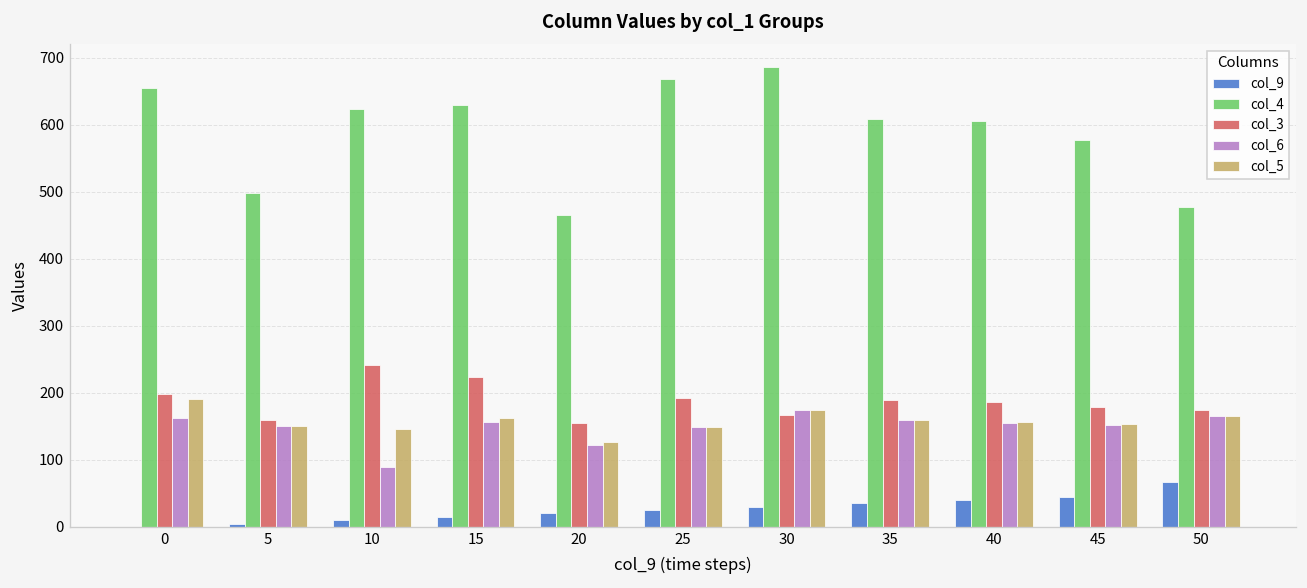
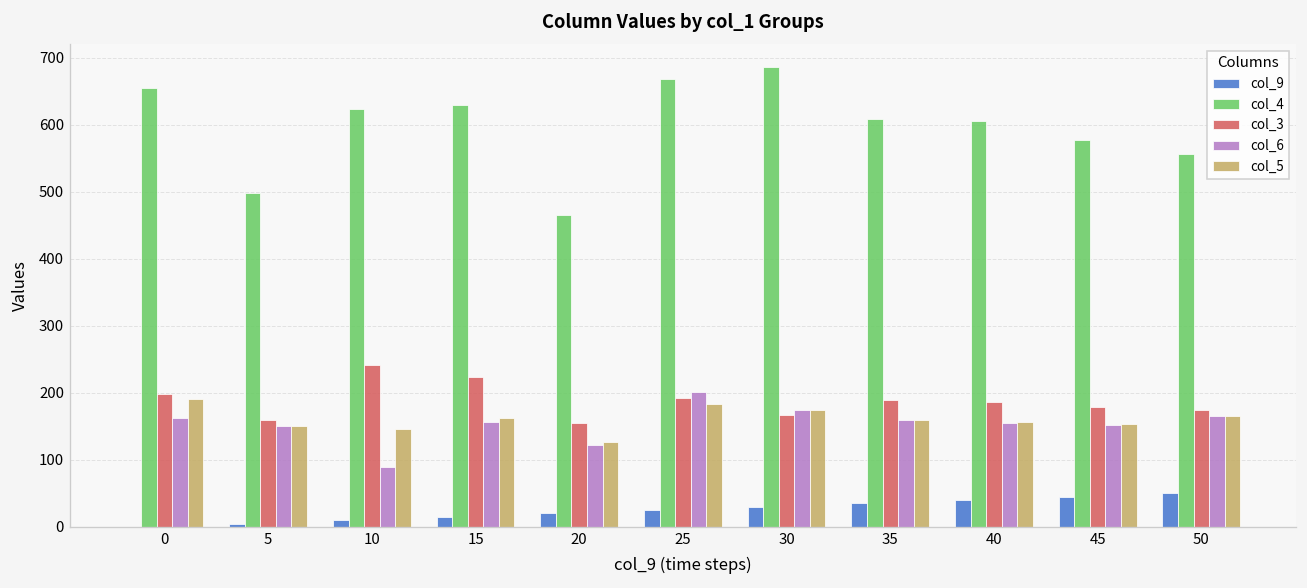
  {
    "col_9": {
      "0": 0,
      "5": 10,
      "10": 10,
      "15": 20,
      "20": 20,
      "25": 30,
      "30": 30,
      "35": 40,
      "40": 40,
      "45": 50,
-     "50": 70
+     "50": 50
    },
    "col_4": {
      "0": 660,
      "5": 500,
      "10": 620,
      "15": 630,
      "20": 470,
      "25": 670,
      "30": 690,
      "35": 610,
      "40": 610,
      "45": 580,
-     "50": 480
+     "50": 560
    },
    "col_3": {
      "0": 200,
      "5": 160,
      "10": 240,
      "15": 220,
      "20": 160,
      "25": 190,
      "30": 170,
      "35": 190,
      "40": 190,
      "45": 180,
      "50": 170
    },
    "col_6": {
      "0": 160,
      "5": 150,
      "10": 90,
      "15": 160,
      "20": 120,
-     "25": 150,
+     "25": 200,
      "30": 180,
      "35": 160,
      "40": 160,
      "45": 150,
      "50": 170
    },
    "col_5": {
      "0": 190,
      "5": 150,
      "10": 150,
      "15": 160,
      "20": 130,
-     "25": 150,
+     "25": 180,
      "30": 180,
      "35": 160,
      "40": 160,
      "45": 150,
      "50": 170
    }
  }
